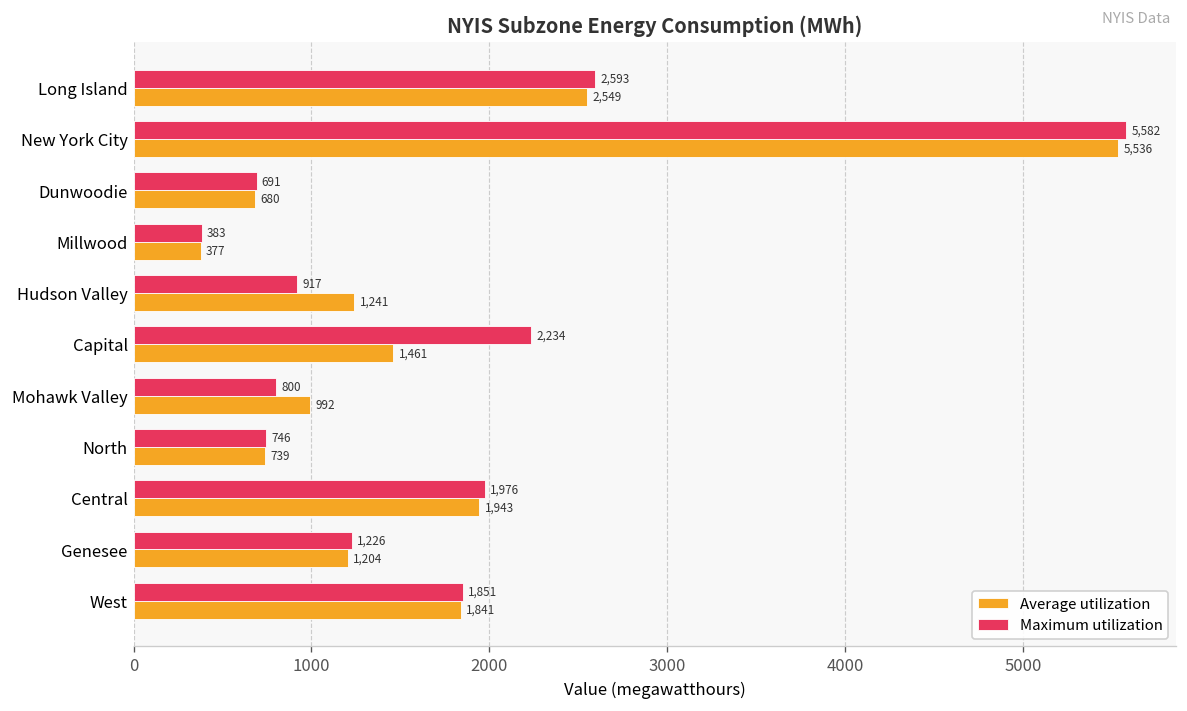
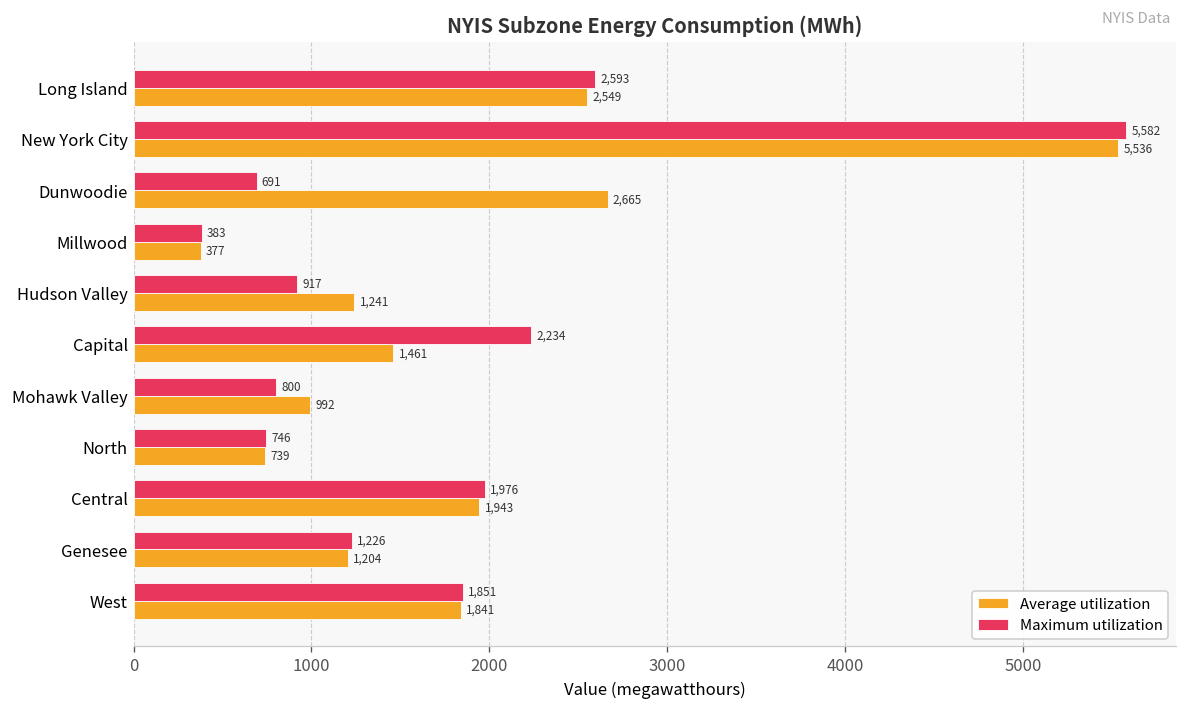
  {
    "Average utilization": {
      "Long Island": "2,549",
      "New York City": "5,536",
-     "Dunwoodie": "680",
+     "Dunwoodie": "2,665",
      "Millwood": "377",
      "Hudson Valley": "1,241",
      "Capital": "1,461",
      "Mohawk Valley": "992",
      "North": "739",
      "Central": "1,943",
      "Genesee": "1,204",
      "West": "1,841"
    },
    "Maximum utilization": {
      "Long Island": "2,593",
      "New York City": "5,582",
      "Dunwoodie": "691",
      "Millwood": "383",
      "Hudson Valley": "917",
      "Capital": "2,234",
      "Mohawk Valley": "800",
      "North": "746",
      "Central": "1,976",
      "Genesee": "1,226",
      "West": "1,851"
    }
  }
